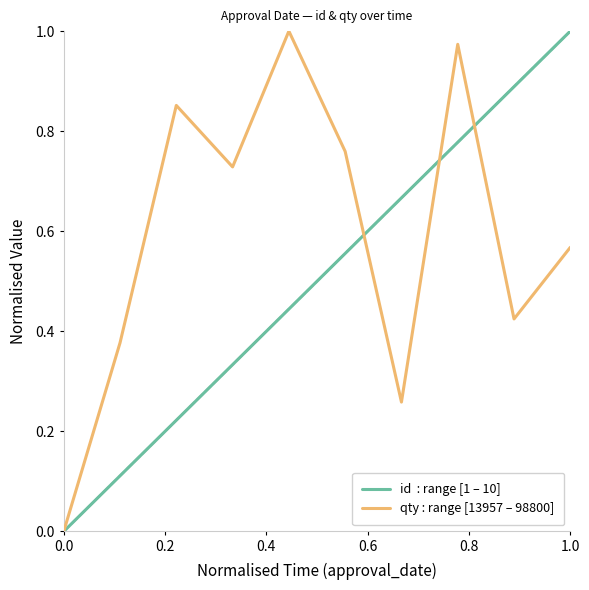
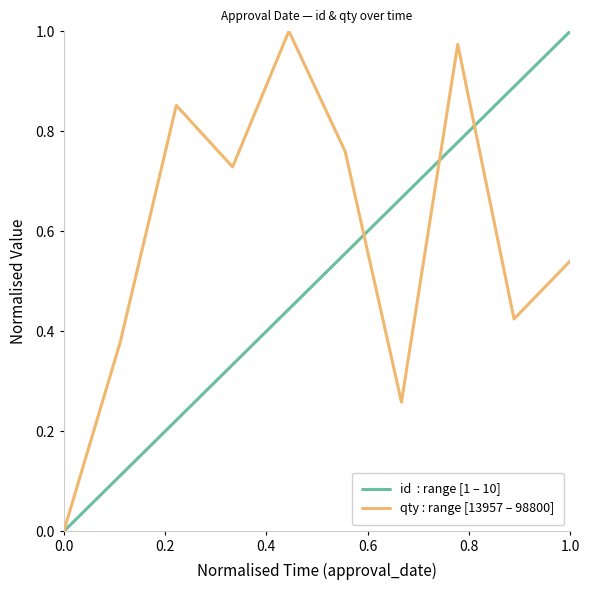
  {
    "qty : range [13957 – 98800]": {
-     "1.0": 0.57
+     "1.0": 0.54
    }
  }
